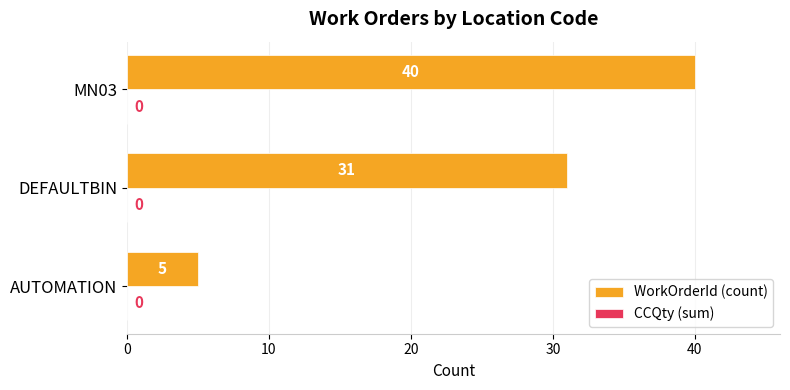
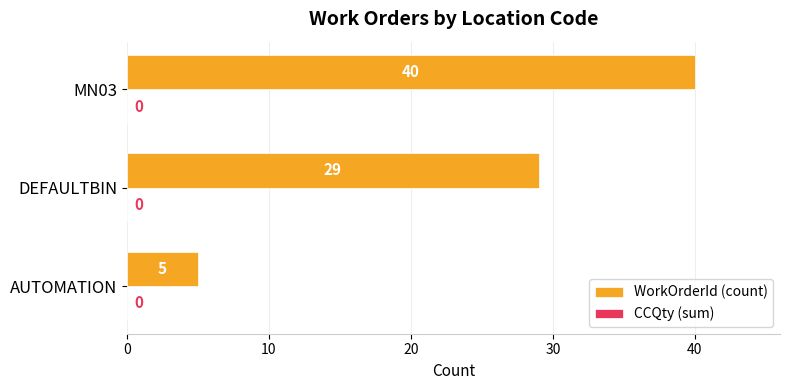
  {
    "WorkOrderId (count)": {
      "MN03": 40,
-     "DEFAULTBIN": 31,
+     "DEFAULTBIN": 29,
      "AUTOMATION": 5
    },
    "CCQty (sum)": {
      "MN03": 0,
      "DEFAULTBIN": 0,
      "AUTOMATION": 0
    }
  }
